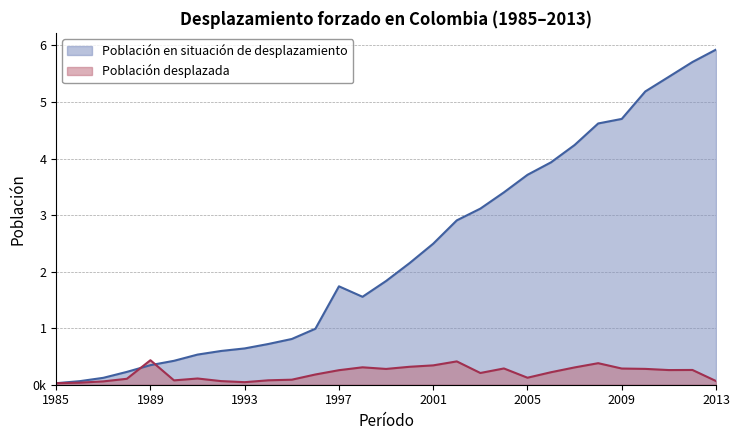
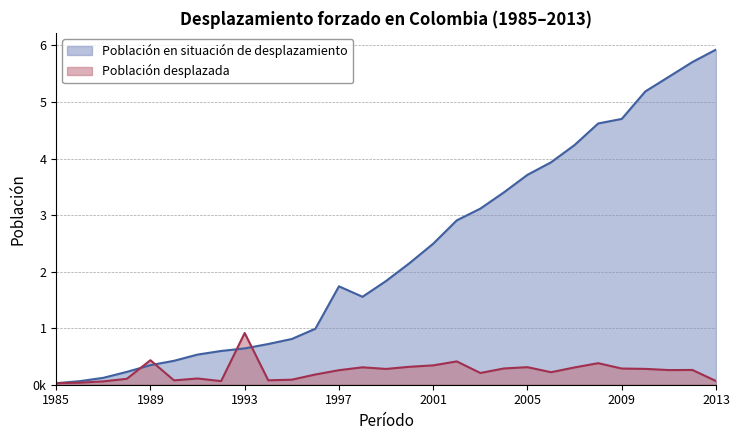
  {
    "Población en situación de desplazamiento": {
      "1989": 0.3,
      "1993": 0.6,
      "1997": 1.7,
      "2001": 2.5,
      "2005": 3.7,
      "2009": 4.7,
      "2013": 5.9
    },
    "Población desplazada": {
      "1989": 0.4,
-     "1993": 0.0,
+     "1993": 0.9,
      "1997": 0.3,
      "2001": 0.3,
-     "2005": 0.1,
+     "2005": 0.3,
      "2009": 0.3,
      "2013": 0.1
    }
  }
